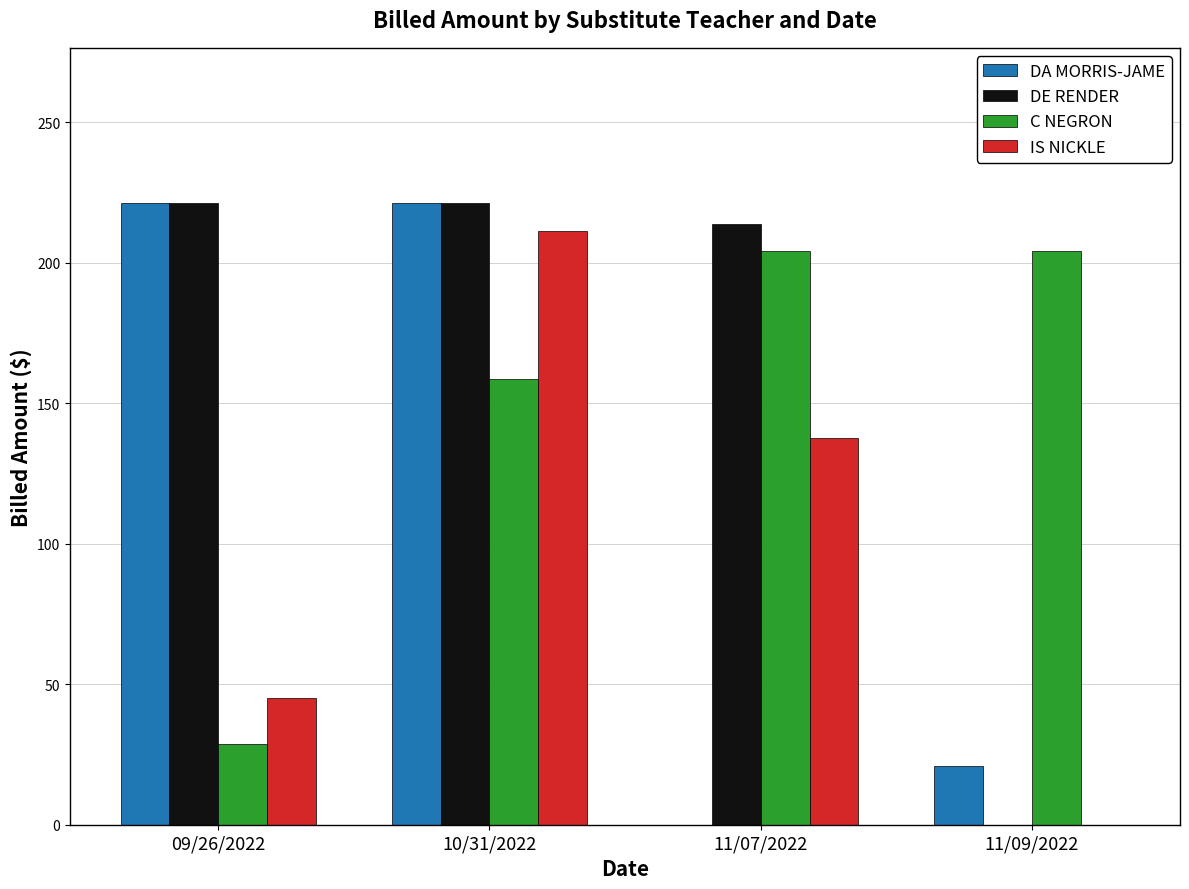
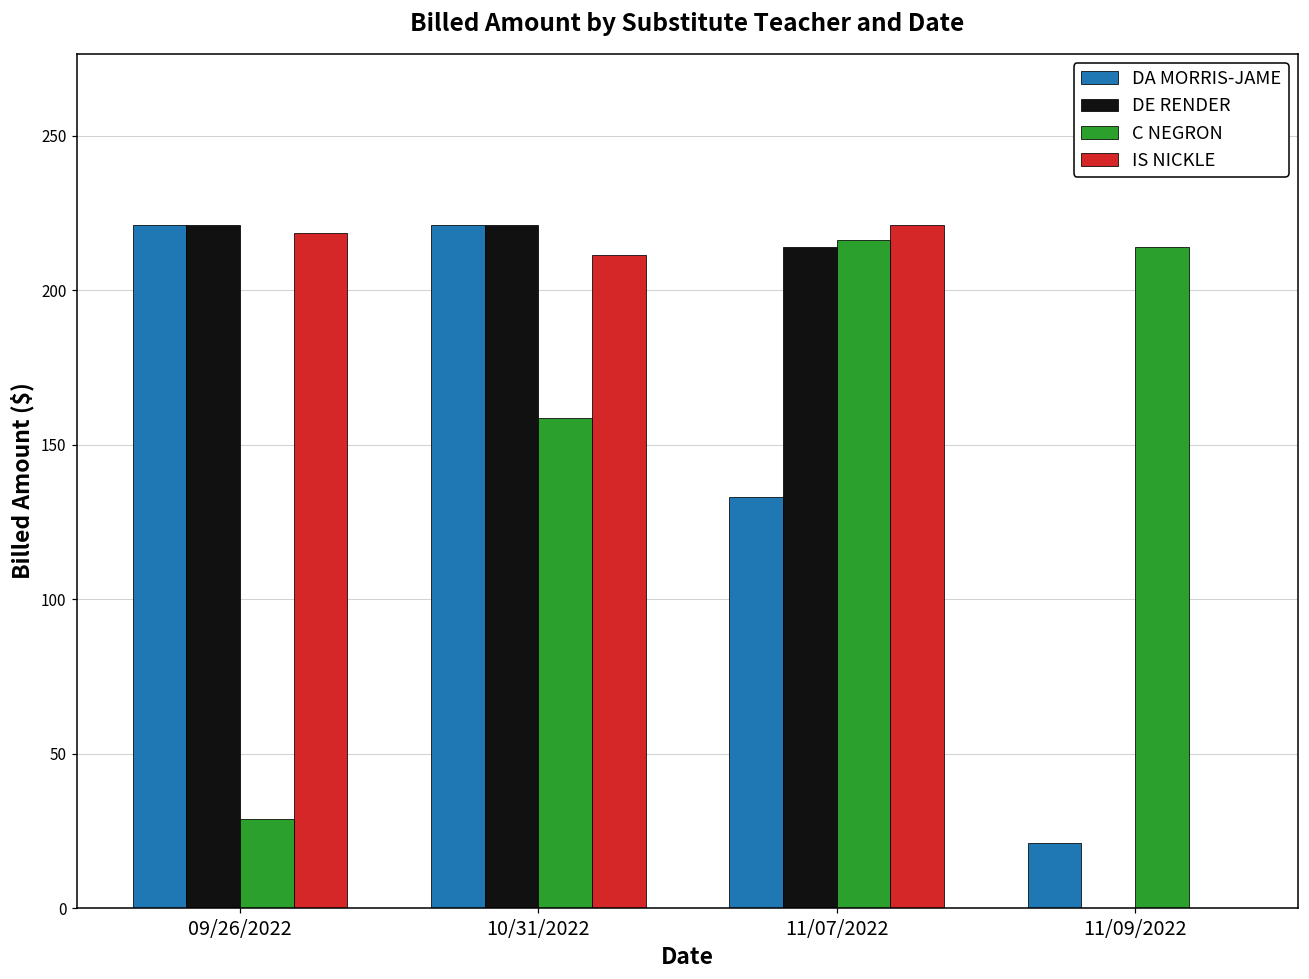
  {
    "DA MORRIS-JAME": {
      "09/26/2022": 221,
      "10/31/2022": 221,
-     "11/07/2022": 0,
+     "11/07/2022": 133,
      "11/09/2022": 21
    },
    "DE RENDER": {
      "09/26/2022": 221,
      "10/31/2022": 221,
      "11/07/2022": 214,
      "11/09/2022": 0
    },
    "C NEGRON": {
      "09/26/2022": 29,
      "10/31/2022": 159,
-     "11/07/2022": 204,
-     "11/09/2022": 204
+     "11/07/2022": 216,
+     "11/09/2022": 214
    },
    "IS NICKLE": {
-     "09/26/2022": 45,
+     "09/26/2022": 219,
      "10/31/2022": 211,
-     "11/07/2022": 138,
+     "11/07/2022": 221,
      "11/09/2022": 0
    }
  }
